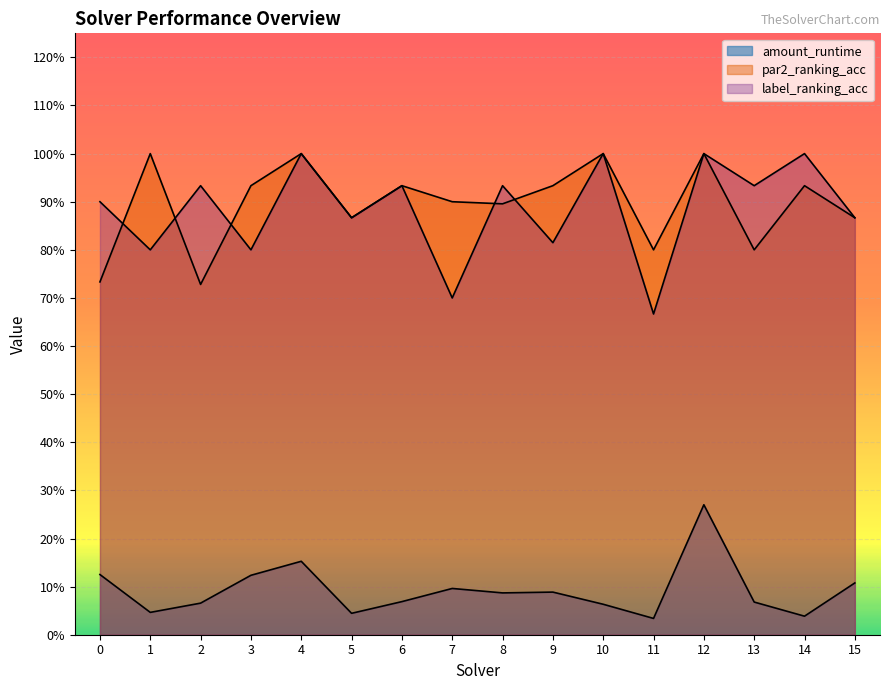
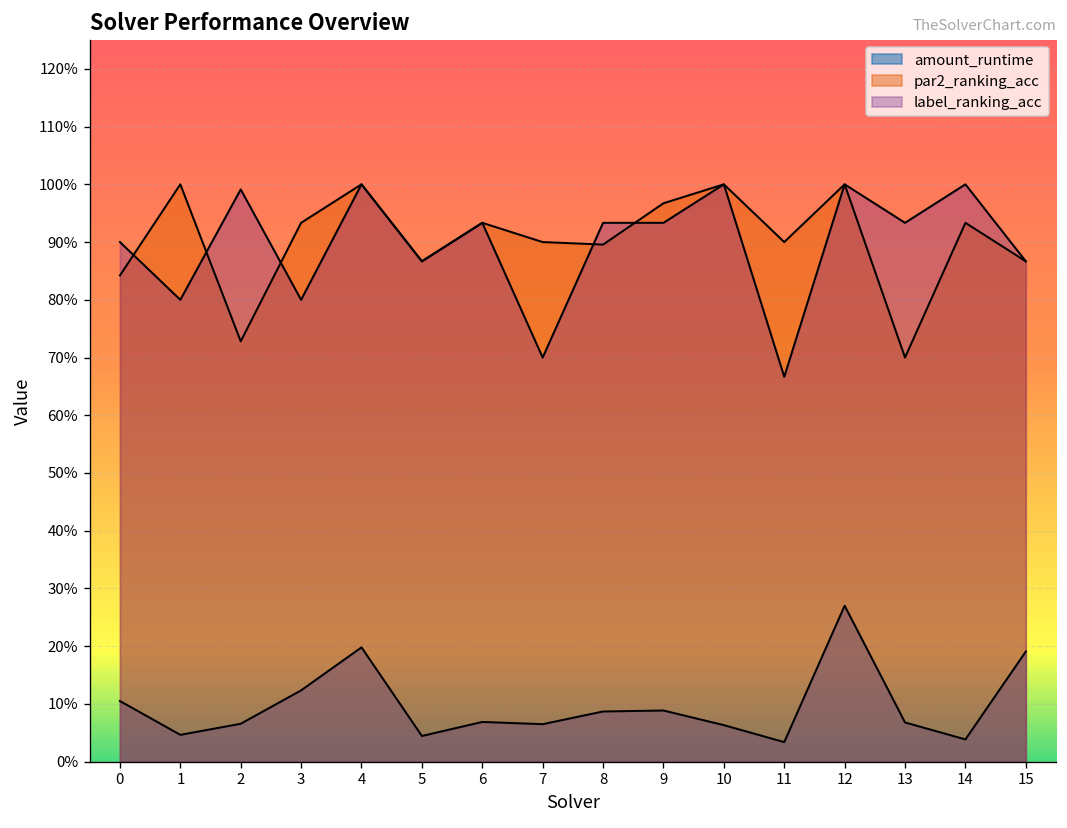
  {
    "amount_runtime": {
-     "0": "13%",
+     "0": "11%",
      "1": "5%",
      "2": "7%",
      "3": "12%",
-     "4": "15%",
+     "4": "20%",
      "5": "4%",
      "6": "7%",
-     "7": "10%",
+     "7": "6%",
      "8": "9%",
      "9": "9%",
      "10": "6%",
      "11": "3%",
      "12": "27%",
      "13": "7%",
      "14": "4%",
-     "15": "11%"
+     "15": "19%"
    },
    "par2_ranking_acc": {
-     "0": "73%",
+     "0": "84%",
      "1": "100%",
      "2": "73%",
      "3": "93%",
      "7": "90%",
      "8": "90%",
-     "9": "93%",
-     "11": "80%",
-     "13": "80%",
+     "9": "97%",
+     "11": "90%",
+     "13": "70%",
      "14": "93%"
    },
    "label_ranking_acc": {
      "0": "90%",
      "1": "80%",
-     "2": "93%",
+     "2": "99%",
      "3": "80%",
      "7": "70%",
      "8": "93%",
-     "9": "81%",
+     "9": "93%",
      "11": "67%",
      "13": "93%",
      "14": "100%"
    }
  }
